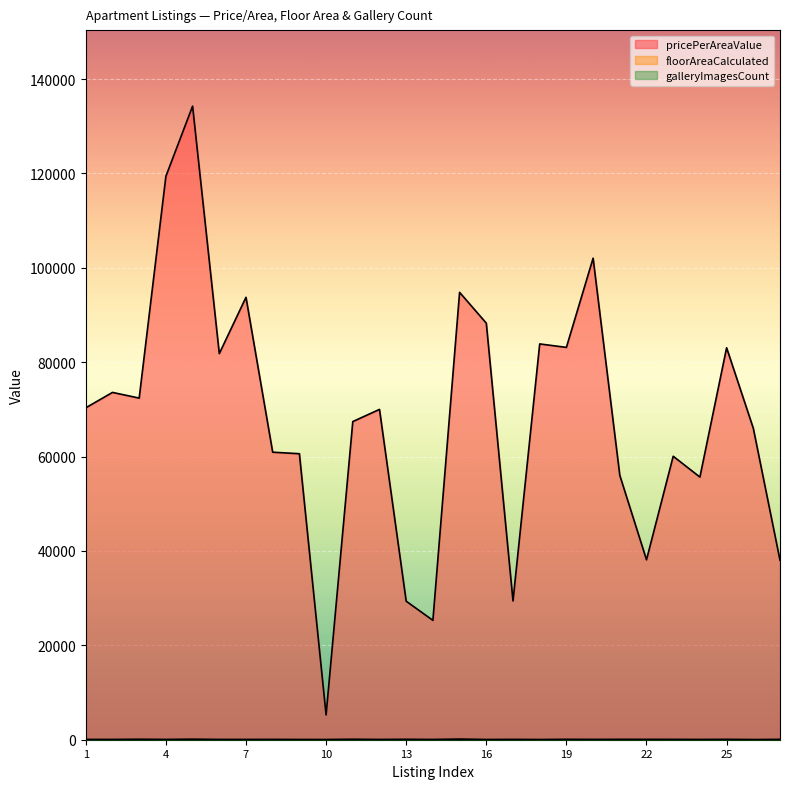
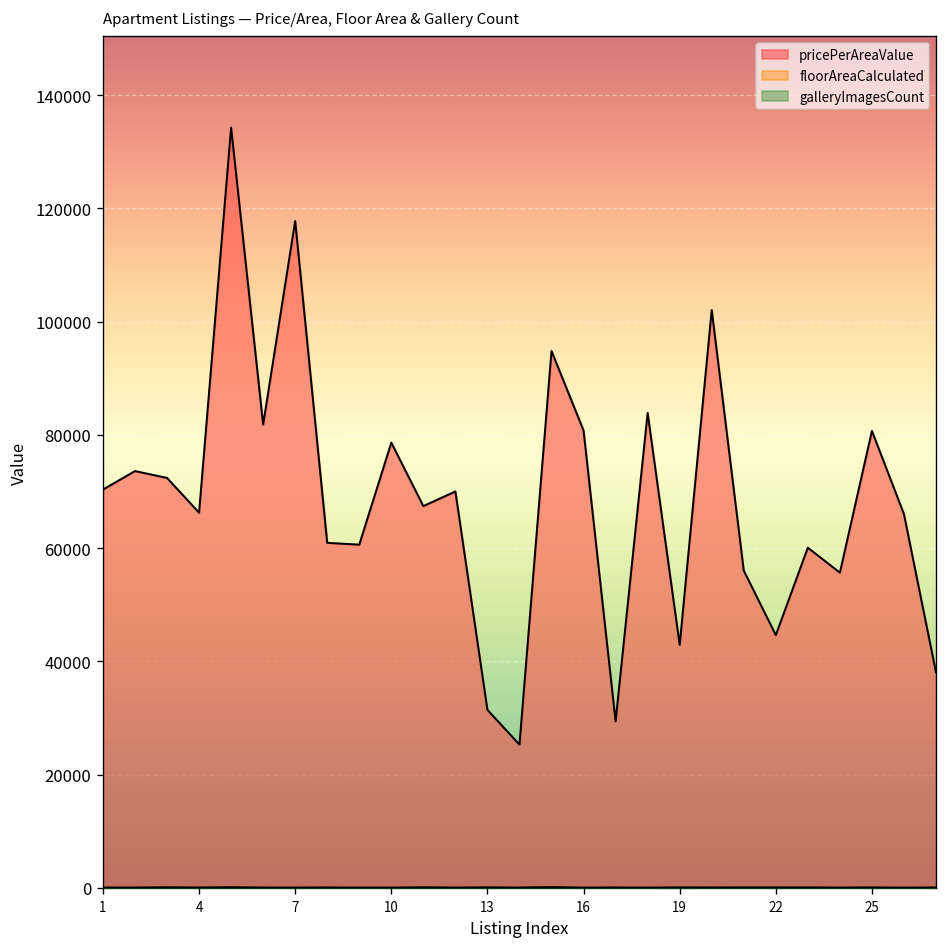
  {
    "pricePerAreaValue": {
      "1": 70000,
-     "4": 119000,
-     "7": 94000,
-     "10": 5000,
-     "13": 29000,
-     "16": 88000,
-     "19": 83000,
-     "22": 38000,
-     "25": 83000
+     "4": 66000,
+     "7": 118000,
+     "10": 79000,
+     "13": 31000,
+     "16": 81000,
+     "19": 43000,
+     "22": 45000,
+     "25": 81000
    }
  }
